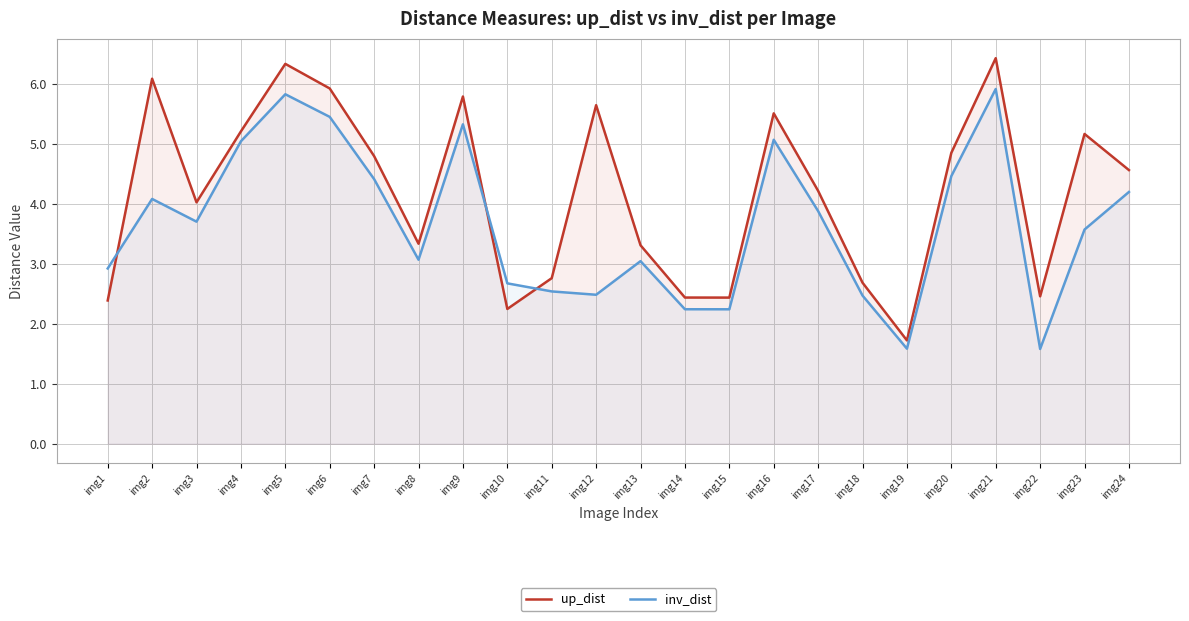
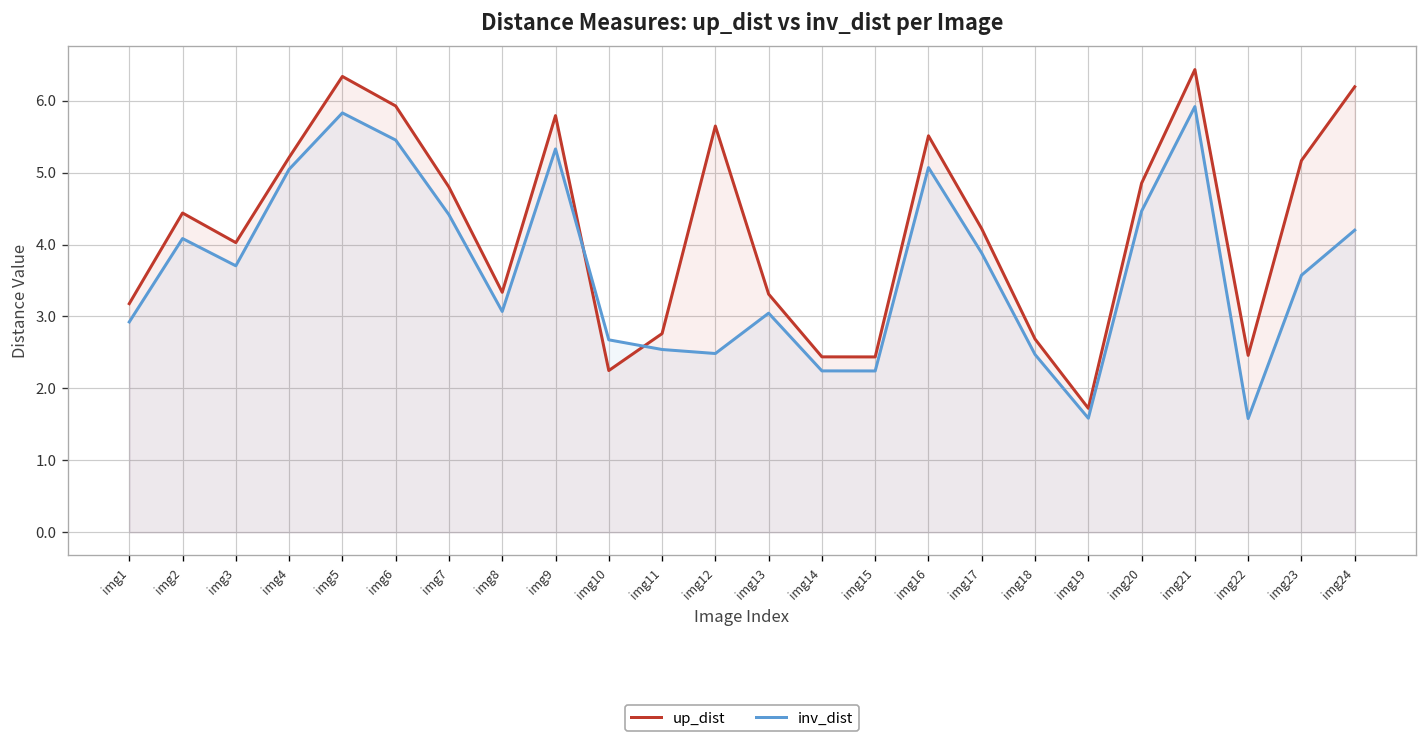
  {
    "up_dist": {
-     "img1": 2.4,
-     "img2": 6.1,
+     "img1": 3.2,
+     "img2": 4.4,
      "img3": 4.0,
      "img4": 5.2,
      "img5": 6.3,
      "img6": 5.9,
      "img7": 4.8,
      "img8": 3.3,
      "img9": 5.8,
      "img10": 2.2,
      "img11": 2.8,
      "img12": 5.6,
      "img13": 3.3,
      "img14": 2.4,
      "img15": 2.4,
      "img16": 5.5,
      "img17": 4.2,
      "img18": 2.7,
      "img19": 1.7,
      "img20": 4.9,
      "img21": 6.4,
      "img22": 2.5,
      "img23": 5.2,
-     "img24": 4.6
+     "img24": 6.2
    },
    "inv_dist": {
      "img1": 2.9,
      "img2": 4.1,
      "img3": 3.7,
      "img4": 5.0,
      "img5": 5.8,
      "img6": 5.5,
      "img7": 4.4,
      "img8": 3.1,
      "img9": 5.3,
      "img10": 2.7,
      "img11": 2.5,
      "img12": 2.5,
      "img13": 3.0,
      "img14": 2.2,
      "img15": 2.2,
      "img16": 5.1,
      "img17": 3.9,
      "img18": 2.5,
      "img19": 1.6,
      "img20": 4.5,
      "img21": 5.9,
      "img22": 1.6,
      "img23": 3.6,
      "img24": 4.2
    }
  }
